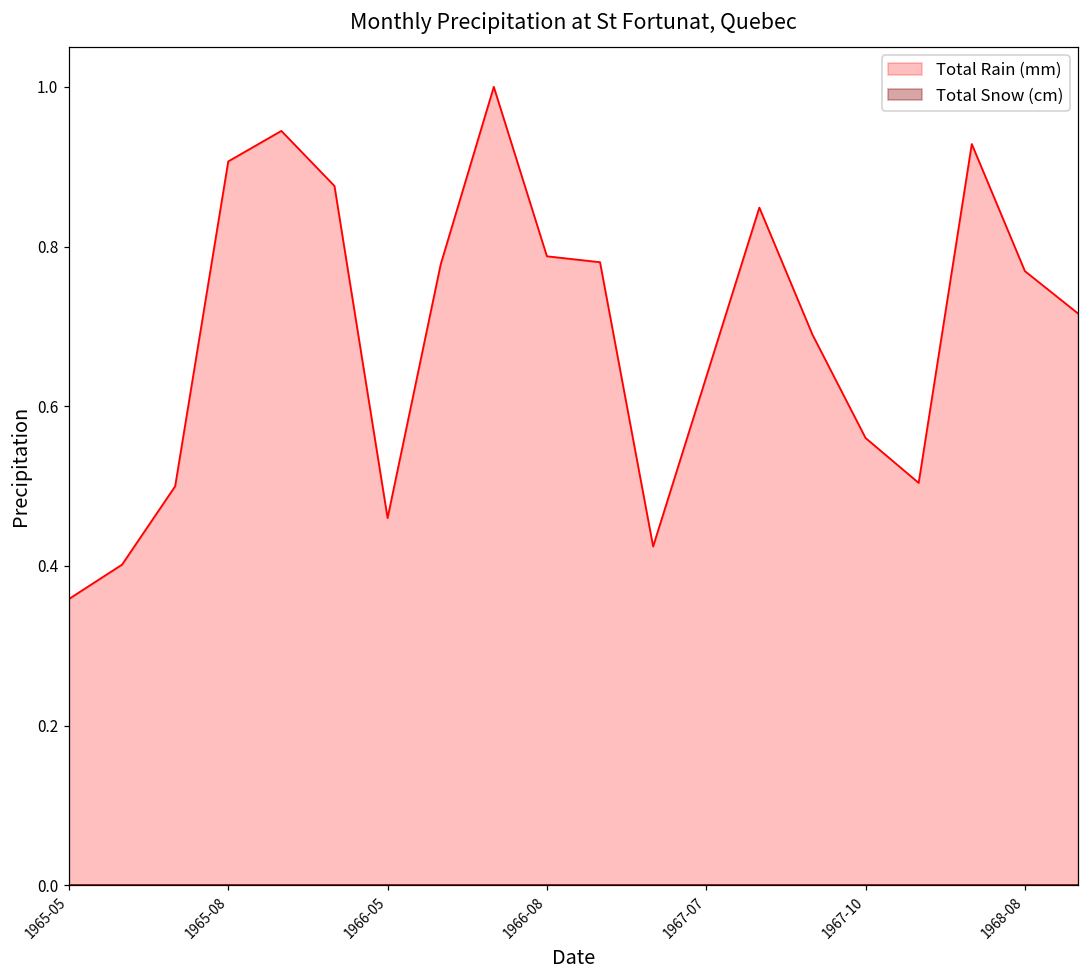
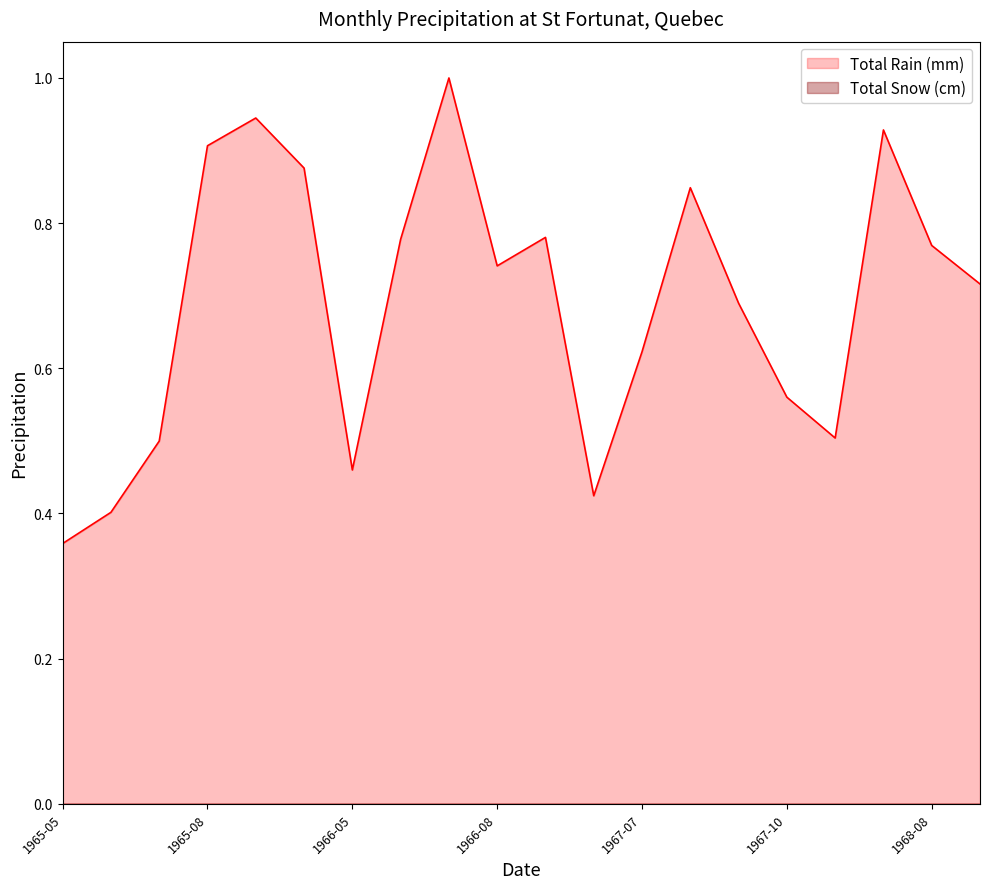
  {
    "Total Rain (mm)": {
      "1965-05": 0.36,
      "1965-08": 0.91,
      "1966-05": 0.46,
-     "1966-08": 0.79,
-     "1967-07": 0.64,
+     "1966-08": 0.74,
+     "1967-07": 0.62,
      "1967-10": 0.56,
      "1968-08": 0.77
    },
    "Total Snow (cm)": {
      "1965-05": 0.00,
      "1965-08": 0.00,
      "1966-05": 0.00,
      "1966-08": 0.00,
      "1967-07": 0.00,
      "1967-10": 0.00,
      "1968-08": 0.00
    }
  }
